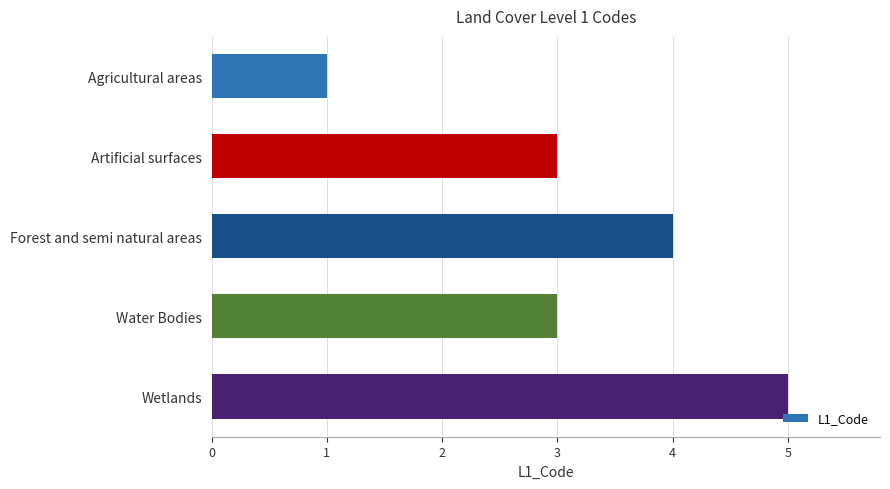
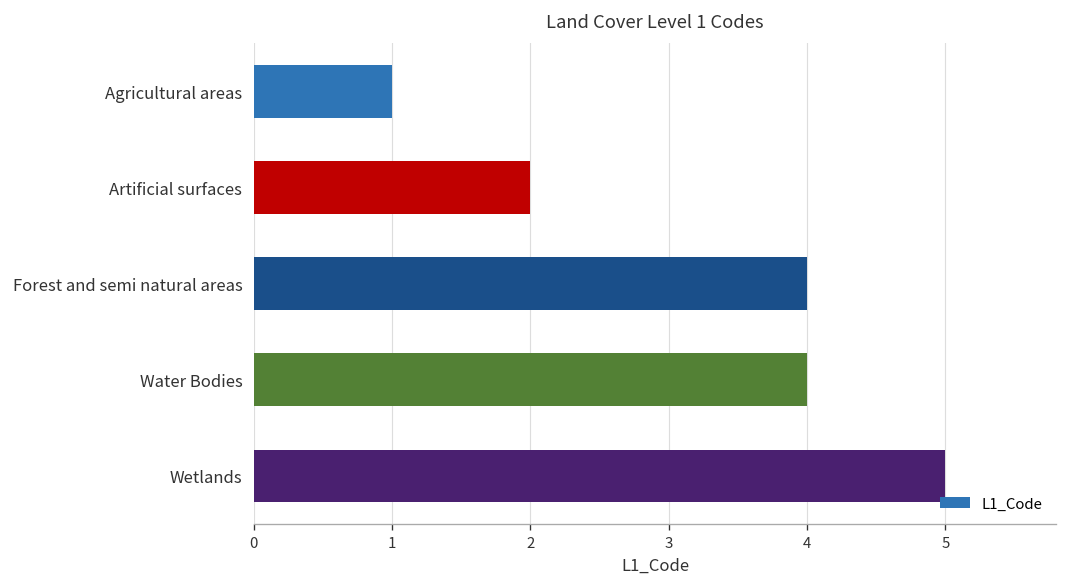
  {
    "Agricultural areas": 1,
-   "Artificial surfaces": 3,
+   "Artificial surfaces": 2,
    "Forest and semi natural areas": 4,
-   "Water Bodies": 3,
+   "Water Bodies": 4,
    "Wetlands": 5
  }
